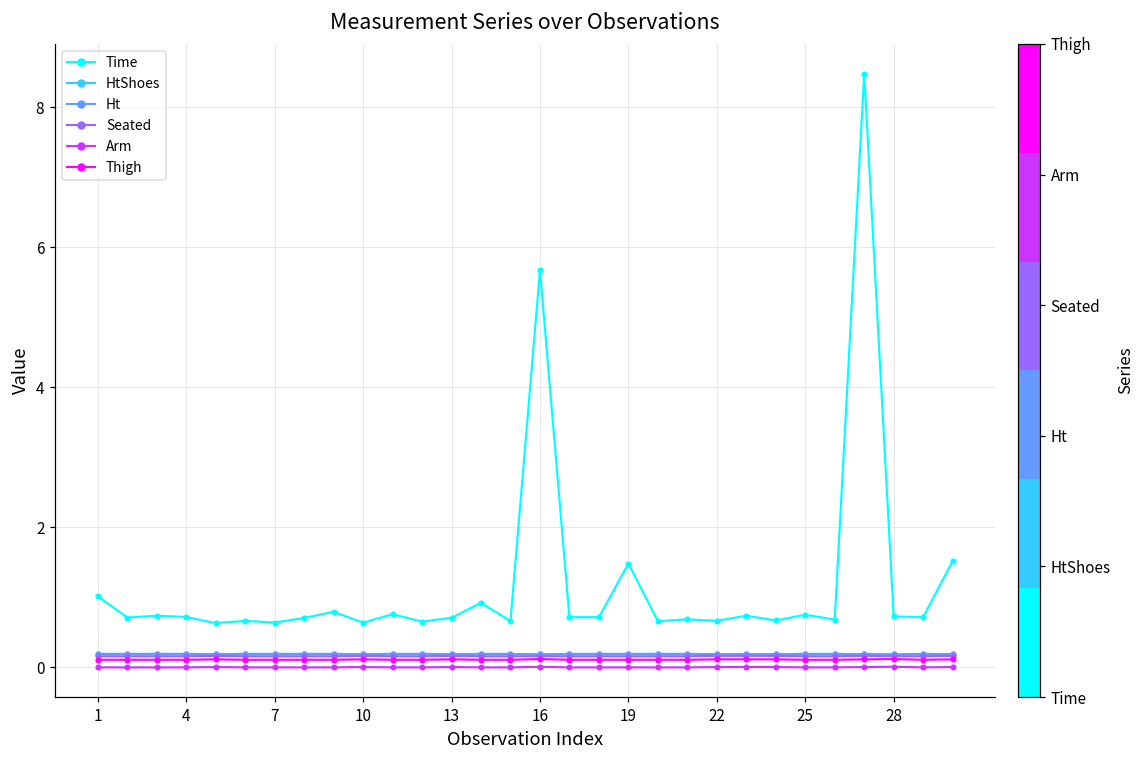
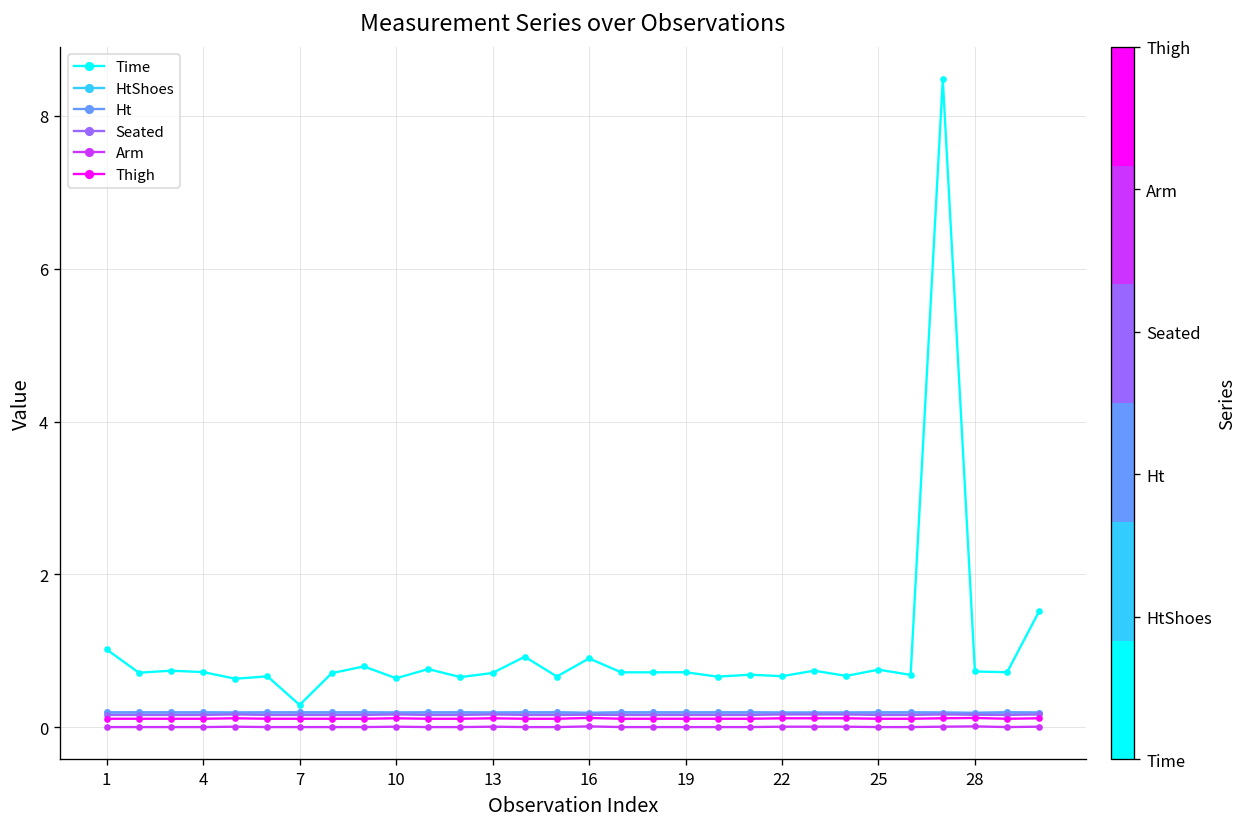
  {
    "Time": {
      "1": 1.0,
      "4": 0.7,
-     "7": 0.6,
+     "7": 0.3,
      "10": 0.6,
      "13": 0.7,
-     "16": 5.7,
-     "19": 1.5,
+     "16": 0.9,
+     "19": 0.7,
      "22": 0.7,
      "25": 0.8,
      "28": 0.7
    },
    "Arm": {
      "1": 0.0,
      "4": 0.0,
      "7": 0.0,
      "10": 0.0,
      "13": 0.0,
      "16": 0.0,
      "19": 0.0,
      "22": 0.0,
      "25": 0.0,
      "28": 0.0
    },
    "Thigh": {
      "1": 0.1,
      "4": 0.1,
      "7": 0.1,
      "10": 0.1,
      "13": 0.1,
      "16": 0.1,
      "19": 0.1,
      "22": 0.1,
      "25": 0.1,
      "28": 0.1
    }
  }
